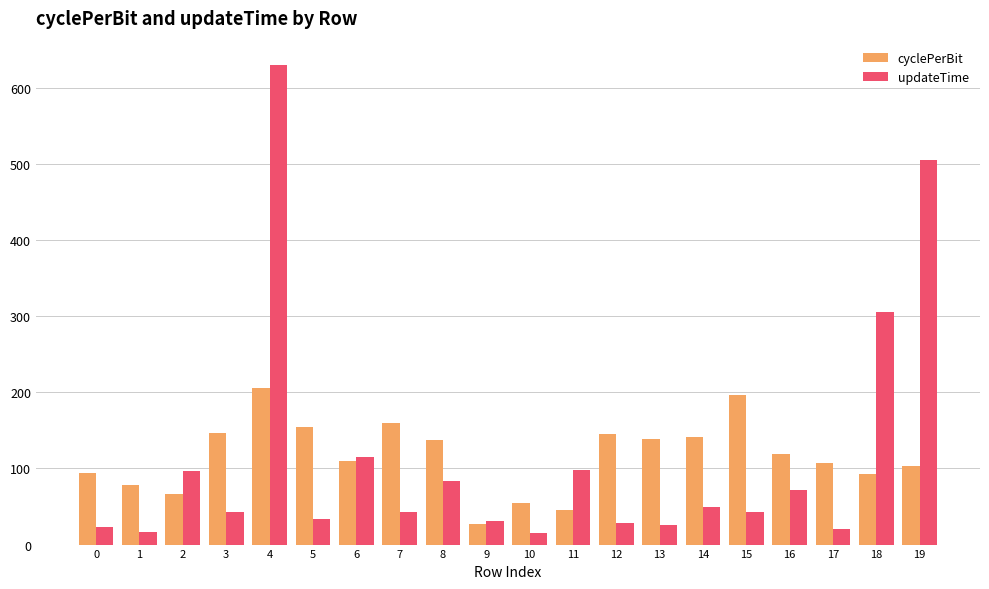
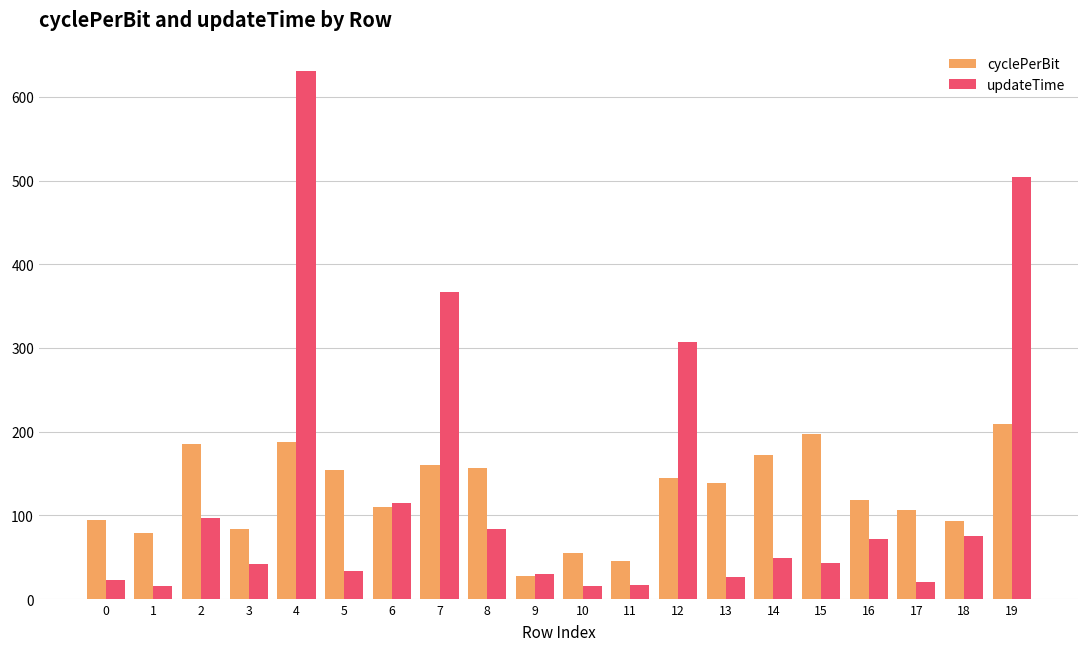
  {
    "cyclePerBit": {
      "0": 90,
      "1": 80,
-     "2": 70,
-     "3": 150,
-     "4": 210,
+     "2": 190,
+     "3": 80,
+     "4": 190,
      "5": 150,
      "6": 110,
      "7": 160,
-     "8": 140,
+     "8": 160,
      "9": 30,
      "10": 50,
      "11": 40,
      "12": 150,
      "13": 140,
-     "14": 140,
+     "14": 170,
      "15": 200,
      "16": 120,
      "17": 110,
      "18": 90,
-     "19": 100
+     "19": 210
    },
    "updateTime": {
      "0": 20,
      "1": 20,
      "2": 100,
      "3": 40,
      "4": 630,
      "5": 30,
      "6": 110,
-     "7": 40,
+     "7": 370,
      "8": 80,
      "9": 30,
      "10": 20,
-     "11": 100,
-     "12": 30,
+     "11": 20,
+     "12": 310,
      "13": 30,
      "14": 50,
      "15": 40,
      "16": 70,
      "17": 20,
-     "18": 310,
+     "18": 80,
      "19": 500
    }
  }
